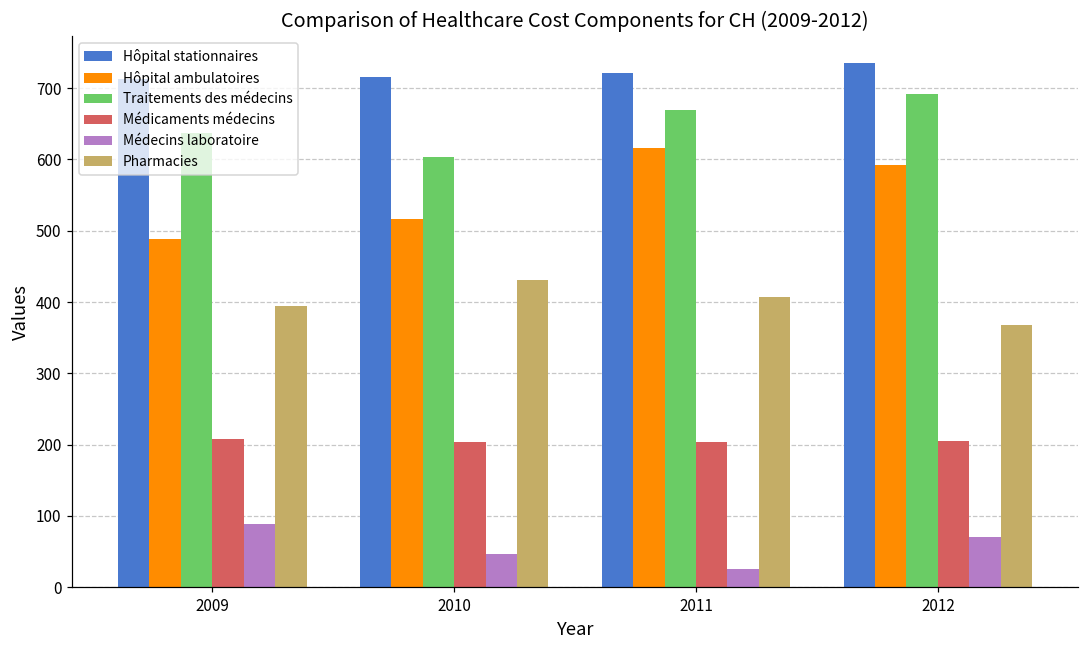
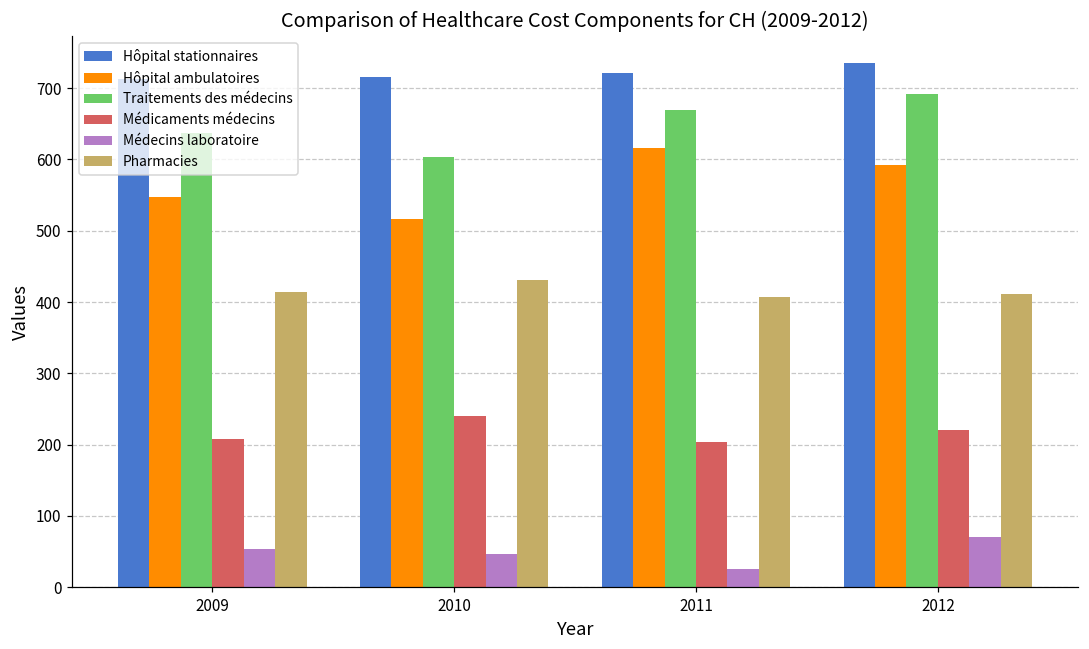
  {
    "Hôpital stationnaires": {
      "2010": 720,
      "2011": 720,
      "2012": 740
    },
    "Hôpital ambulatoires": {
-     "2009": 490,
+     "2009": 550,
      "2010": 520,
      "2011": 620,
      "2012": 590
    },
    "Traitements des médecins": {
      "2010": 600,
      "2011": 670,
      "2012": 690
    },
    "Médicaments médecins": {
      "2009": 210,
-     "2010": 200,
+     "2010": 240,
      "2011": 200,
-     "2012": 210
+     "2012": 220
    },
    "Médecins laboratoire": {
-     "2009": 90,
+     "2009": 50,
      "2010": 50,
      "2011": 30,
      "2012": 70
    },
    "Pharmacies": {
-     "2009": 390,
+     "2009": 410,
      "2010": 430,
      "2011": 410,
-     "2012": 370
+     "2012": 410
    }
  }
